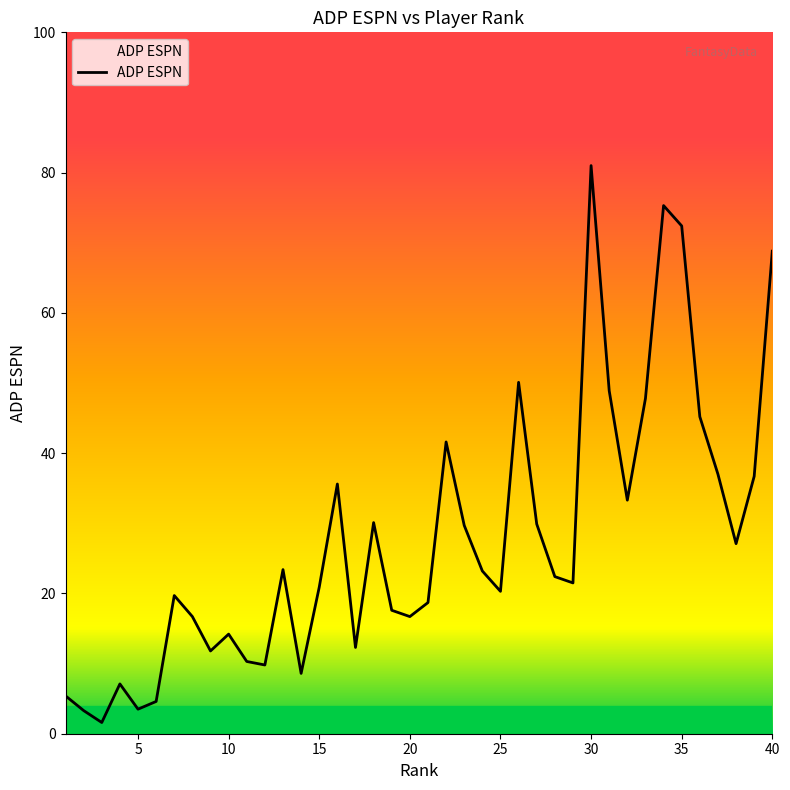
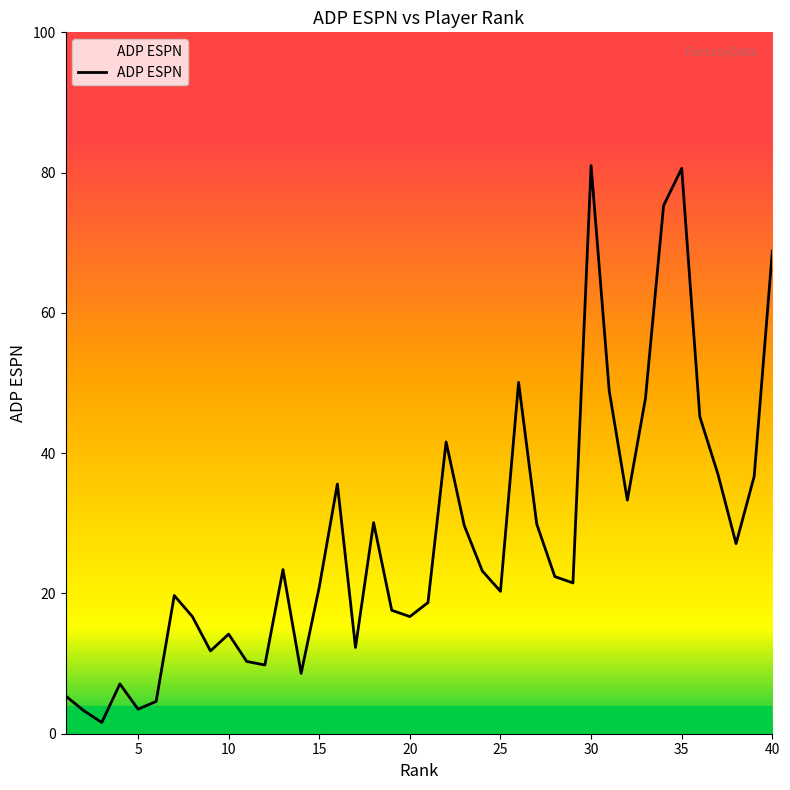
  {
    "10": 14,
    "15": 21,
    "20": 17,
    "25": 20,
    "30": 81,
-   "35": 72,
+   "35": 81,
    "40": 69
  }
